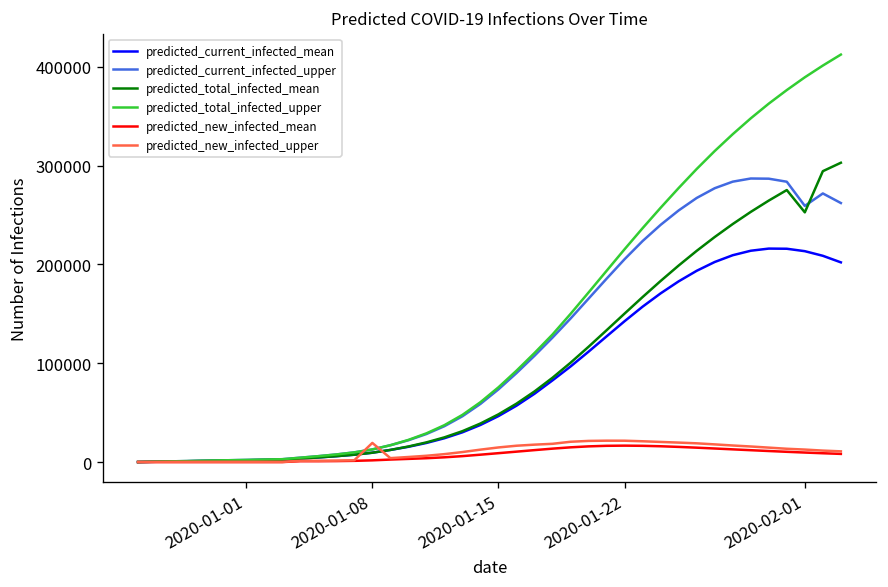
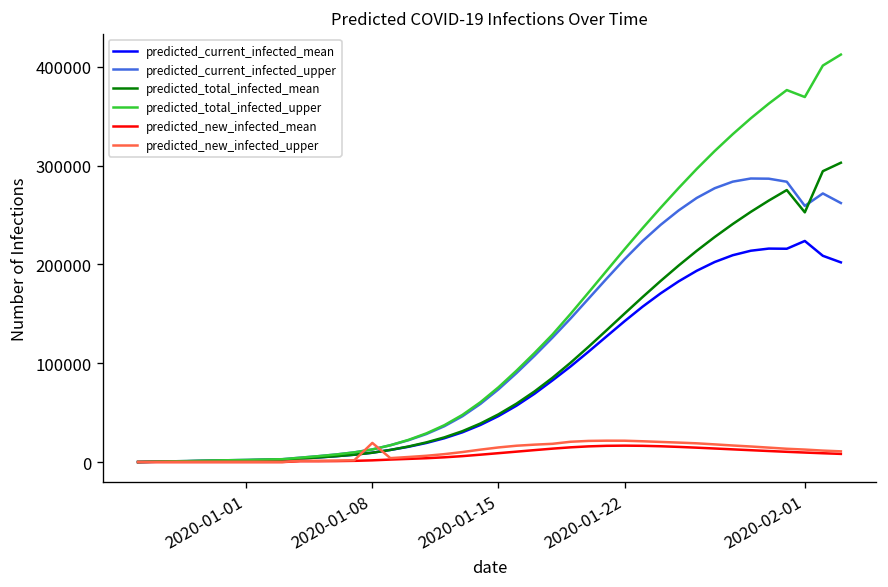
  {
    "predicted_current_infected_mean": {
      "2020-01-22": 140000,
-     "2020-02-01": 210000
+     "2020-02-01": 220000
    },
    "predicted_current_infected_upper": {
      "2020-01-22": 210000,
      "2020-02-01": 260000
    },
    "predicted_total_infected_mean": {
      "2020-01-22": 150000,
      "2020-02-01": 250000
    },
    "predicted_total_infected_upper": {
      "2020-01-22": 220000,
-     "2020-02-01": 390000
+     "2020-02-01": 370000
    },
    "predicted_new_infected_mean": {
      "2020-01-08": 0,
      "2020-01-15": 10000,
      "2020-01-22": 20000
    },
    "predicted_new_infected_upper": {
      "2020-01-08": 20000,
      "2020-01-15": 20000,
      "2020-01-22": 20000
    }
  }
